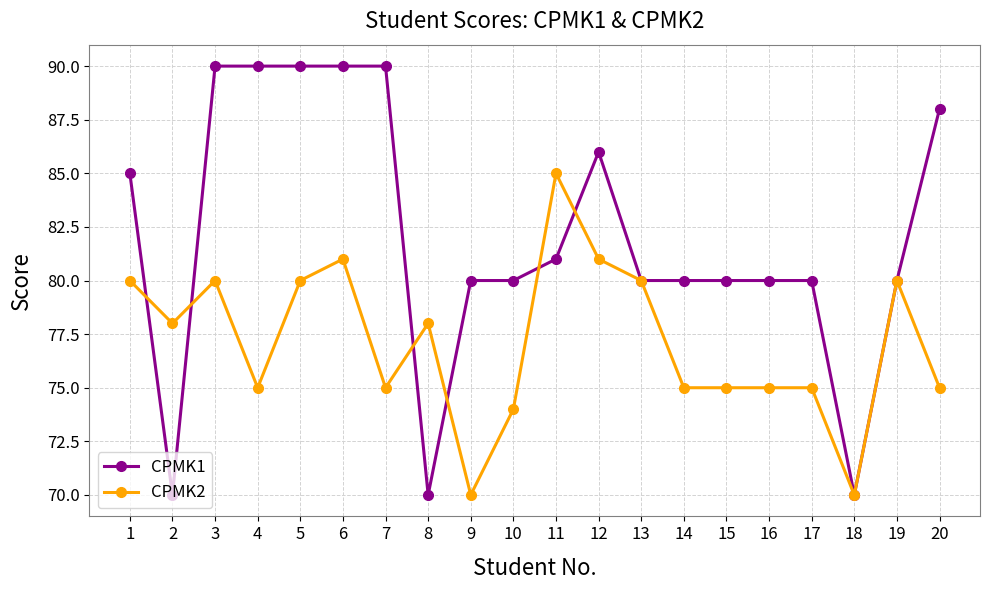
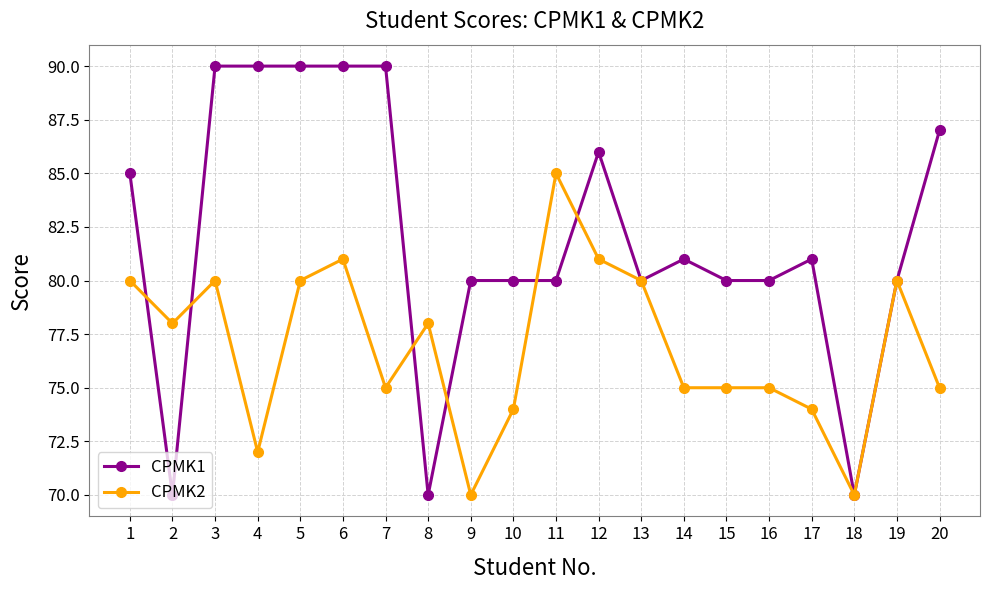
  {
    "CPMK1": {
      "1": 85,
      "3": 90,
      "4": 90,
      "5": 90,
      "6": 90,
      "7": 90,
      "8": 70,
      "9": 80,
      "10": 80,
-     "11": 81,
+     "11": 80,
      "12": 86,
-     "14": 80,
+     "14": 81,
      "15": 80,
      "16": 80,
-     "17": 80,
-     "20": 88
+     "17": 81,
+     "20": 87
    },
    "CPMK2": {
      "1": 80,
      "2": 78,
      "3": 80,
-     "4": 75,
+     "4": 72,
      "5": 80,
      "6": 81,
      "7": 75,
      "8": 78,
      "9": 70,
      "10": 74,
      "11": 85,
      "12": 81,
      "14": 75,
      "15": 75,
      "16": 75,
-     "17": 75,
+     "17": 74,
      "20": 75
    }
  }
